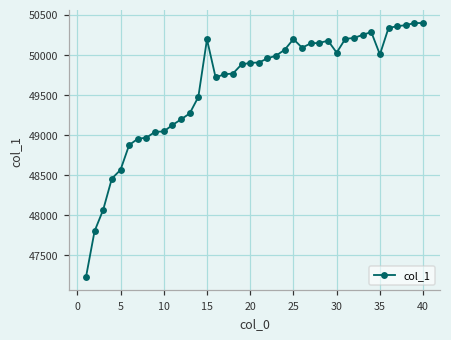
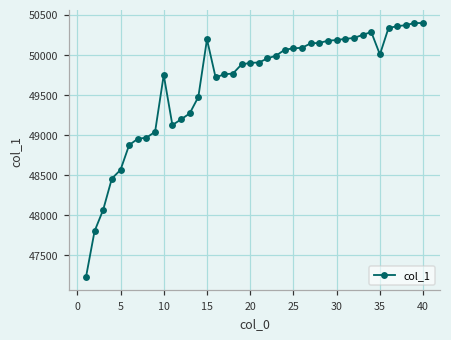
  {
    "5": 48600,
-   "10": 49000,
+   "10": 49700,
    "15": 50200,
    "20": 49900,
-   "25": 50200,
-   "30": 50000,
+   "25": 50100,
+   "30": 50200,
    "35": 50000,
    "40": 50400
  }
